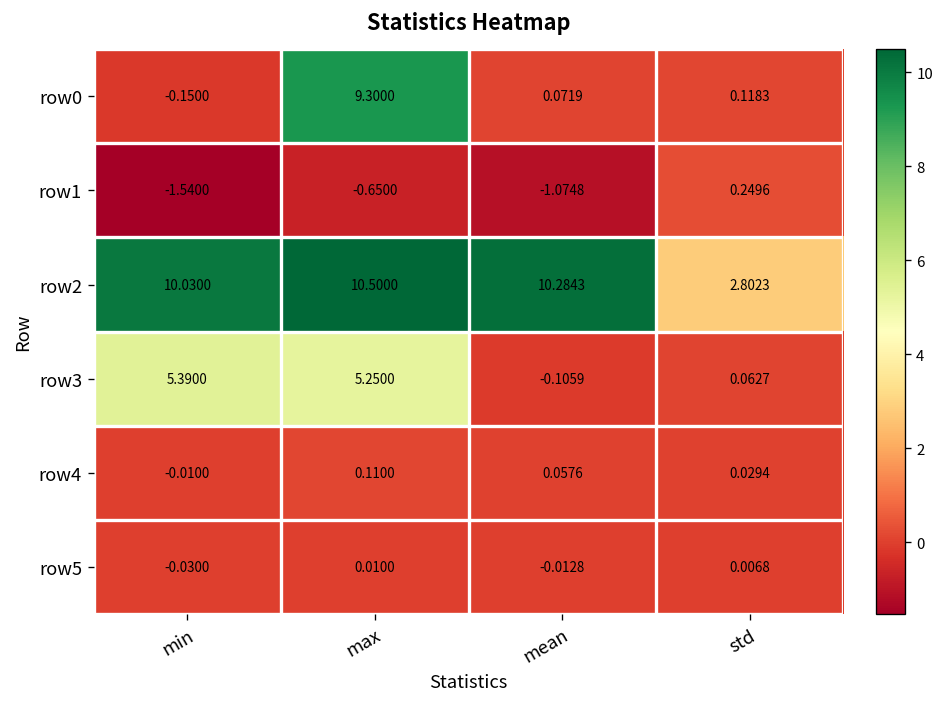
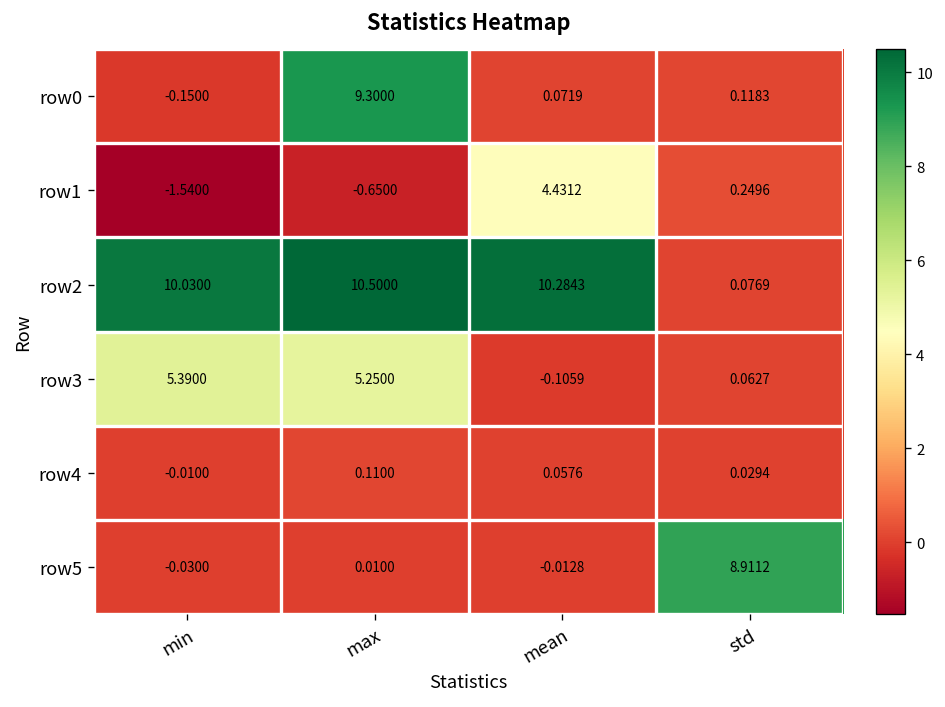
  {
    "row0": {
      "min": -0.1500,
      "max": 9.3000,
      "mean": 0.0719,
      "std": 0.1183
    },
    "row1": {
      "min": -1.5400,
      "max": -0.6500,
-     "mean": -1.0748,
+     "mean": 4.4312,
      "std": 0.2496
    },
    "row2": {
      "min": 10.0300,
      "max": 10.5000,
      "mean": 10.2843,
-     "std": 2.8023
+     "std": 0.0769
    },
    "row3": {
      "min": 5.3900,
      "max": 5.2500,
      "mean": -0.1059,
      "std": 0.0627
    },
    "row4": {
      "min": -0.0100,
      "max": 0.1100,
      "mean": 0.0576,
      "std": 0.0294
    },
    "row5": {
      "min": -0.0300,
      "max": 0.0100,
      "mean": -0.0128,
-     "std": 0.0068
+     "std": 8.9112
    }
  }
